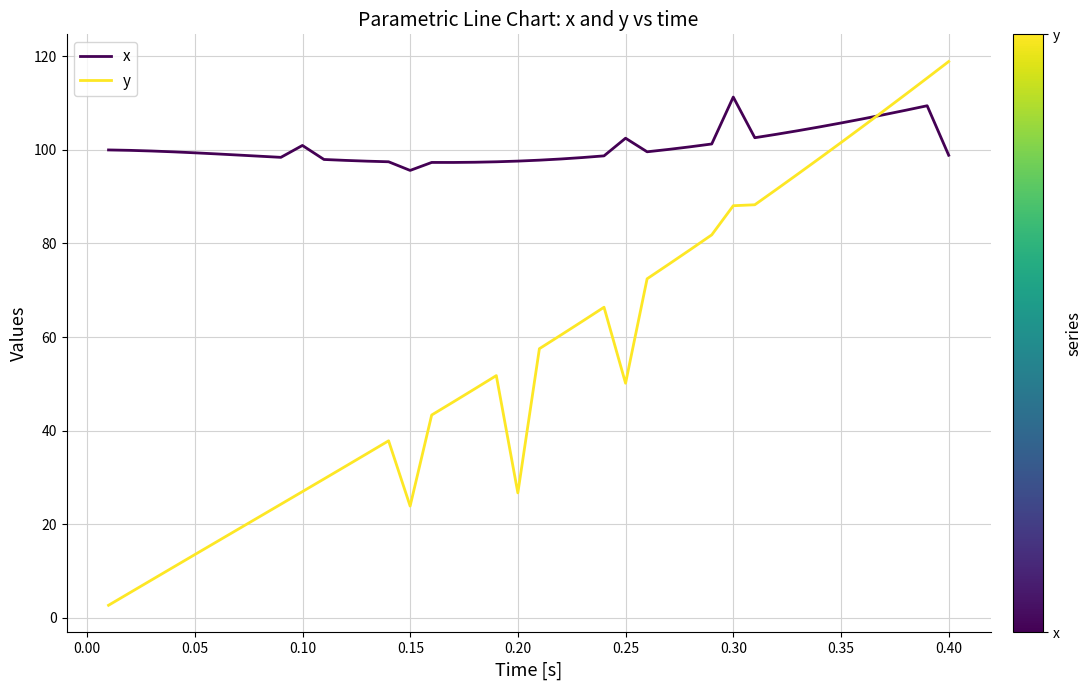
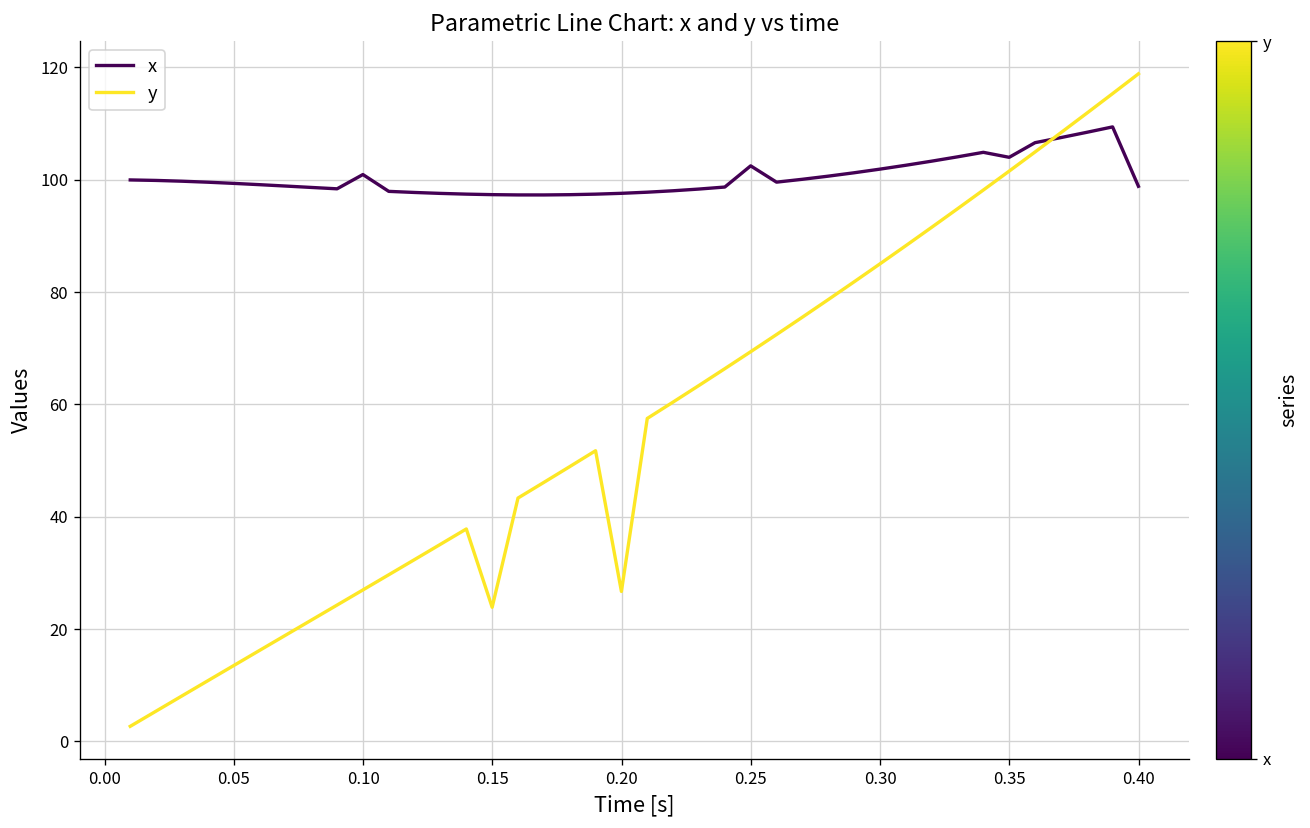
  {
    "x": {
      "0.05": 99,
      "0.10": 101,
-     "0.15": 96,
+     "0.15": 97,
      "0.20": 98,
      "0.25": 102,
-     "0.30": 111,
-     "0.35": 106,
+     "0.30": 102,
+     "0.35": 104,
      "0.40": 99
    },
    "y": {
      "0.05": 13,
      "0.10": 27,
      "0.15": 24,
      "0.20": 27,
-     "0.25": 50,
-     "0.30": 88,
+     "0.25": 69,
+     "0.30": 85,
      "0.35": 102,
      "0.40": 119
    }
  }
